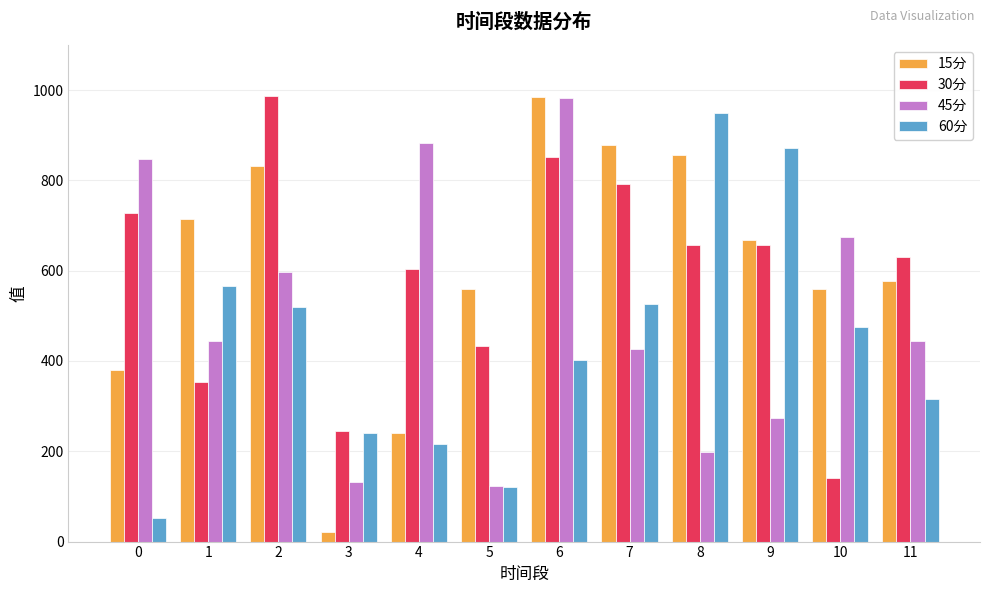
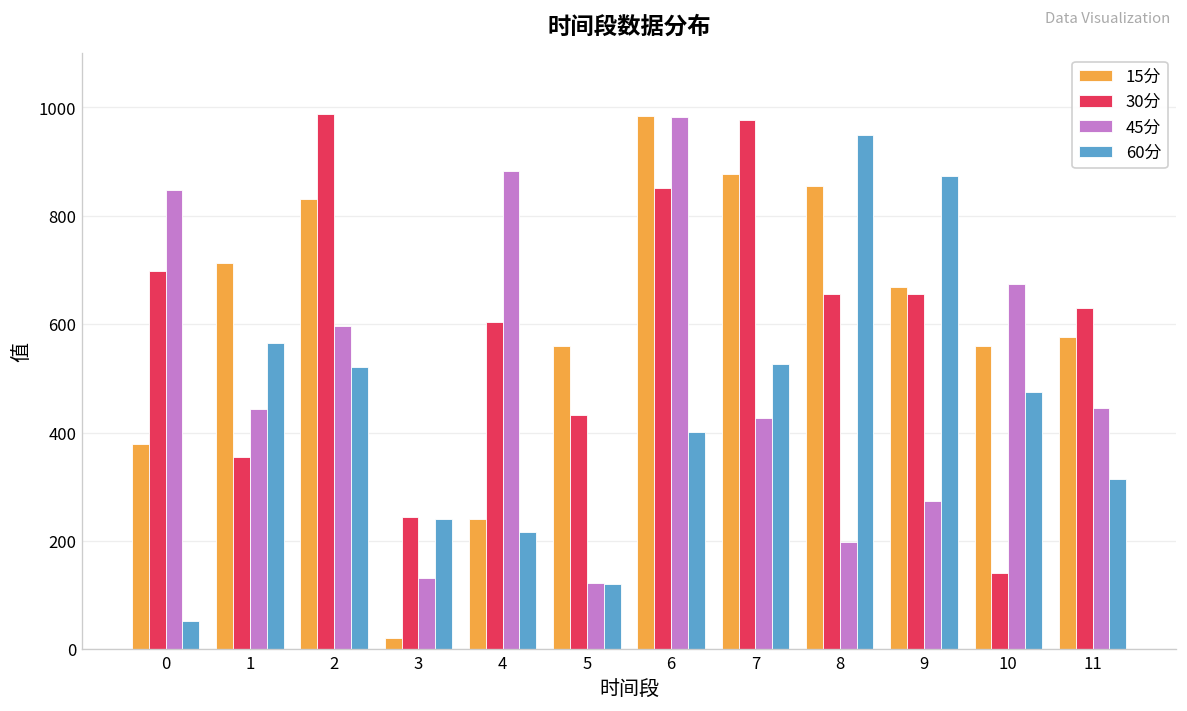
  {
    "15分": {
      "0": 380,
      "1": 710,
      "2": 830,
      "3": 20,
      "4": 240,
      "5": 560,
      "6": 980,
      "7": 880,
      "8": 860,
      "9": 670,
      "10": 560,
      "11": 580
    },
    "30分": {
-     "0": 730,
+     "0": 700,
      "1": 350,
      "2": 990,
      "3": 240,
      "4": 600,
      "5": 430,
      "6": 850,
-     "7": 790,
+     "7": 980,
      "8": 660,
      "9": 660,
      "10": 140,
      "11": 630
    },
    "45分": {
      "0": 850,
      "1": 440,
      "2": 600,
      "3": 130,
      "4": 880,
      "5": 120,
      "6": 980,
      "7": 430,
      "8": 200,
      "9": 270,
      "10": 670,
      "11": 440
    },
    "60分": {
      "0": 50,
      "1": 570,
      "2": 520,
      "3": 240,
      "4": 220,
      "5": 120,
      "6": 400,
      "7": 530,
      "8": 950,
      "9": 870,
      "10": 480,
      "11": 310
    }
  }
